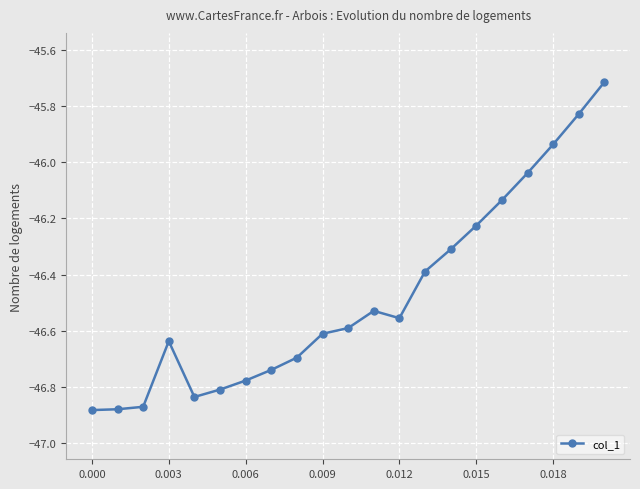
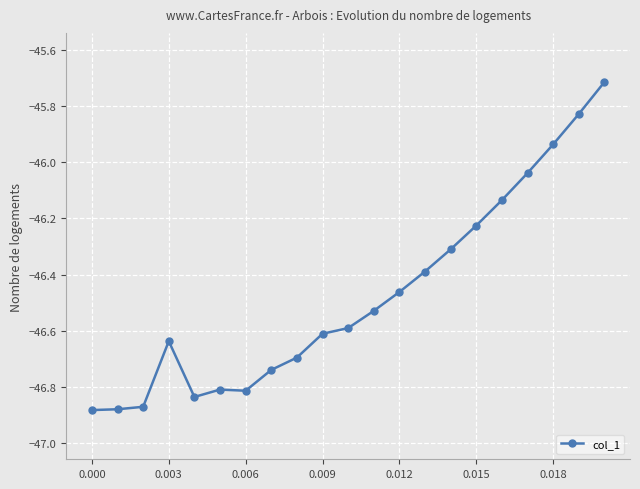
  {
    "0.000": -46.88,
    "0.003": -46.64,
-   "0.006": -46.78,
+   "0.006": -46.81,
    "0.009": -46.61,
-   "0.012": -46.56,
+   "0.012": -46.46,
    "0.015": -46.23,
    "0.018": -45.94
  }
